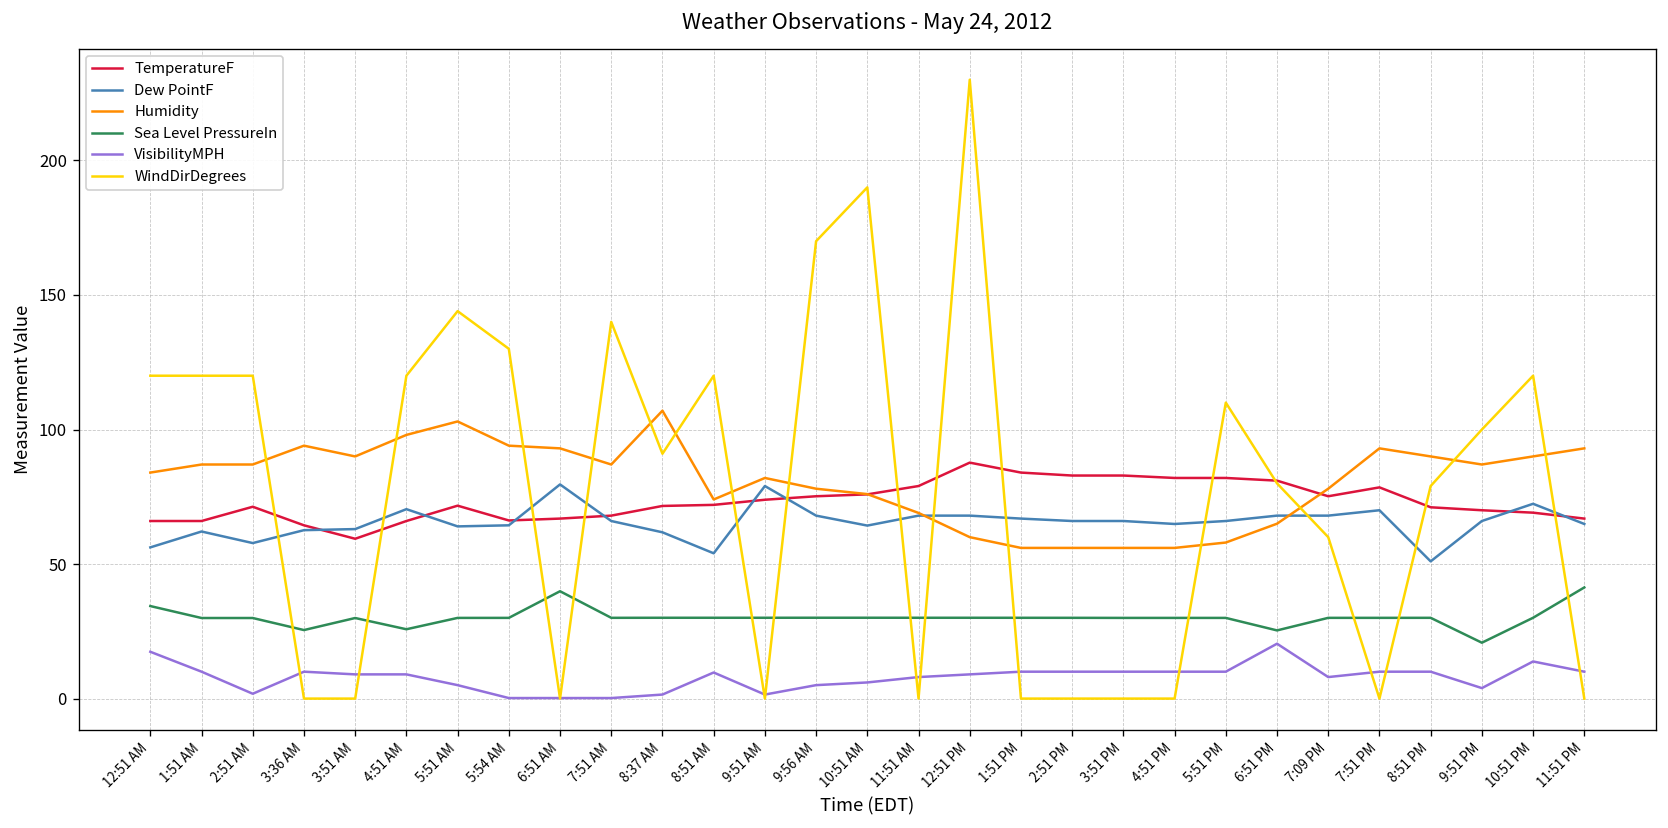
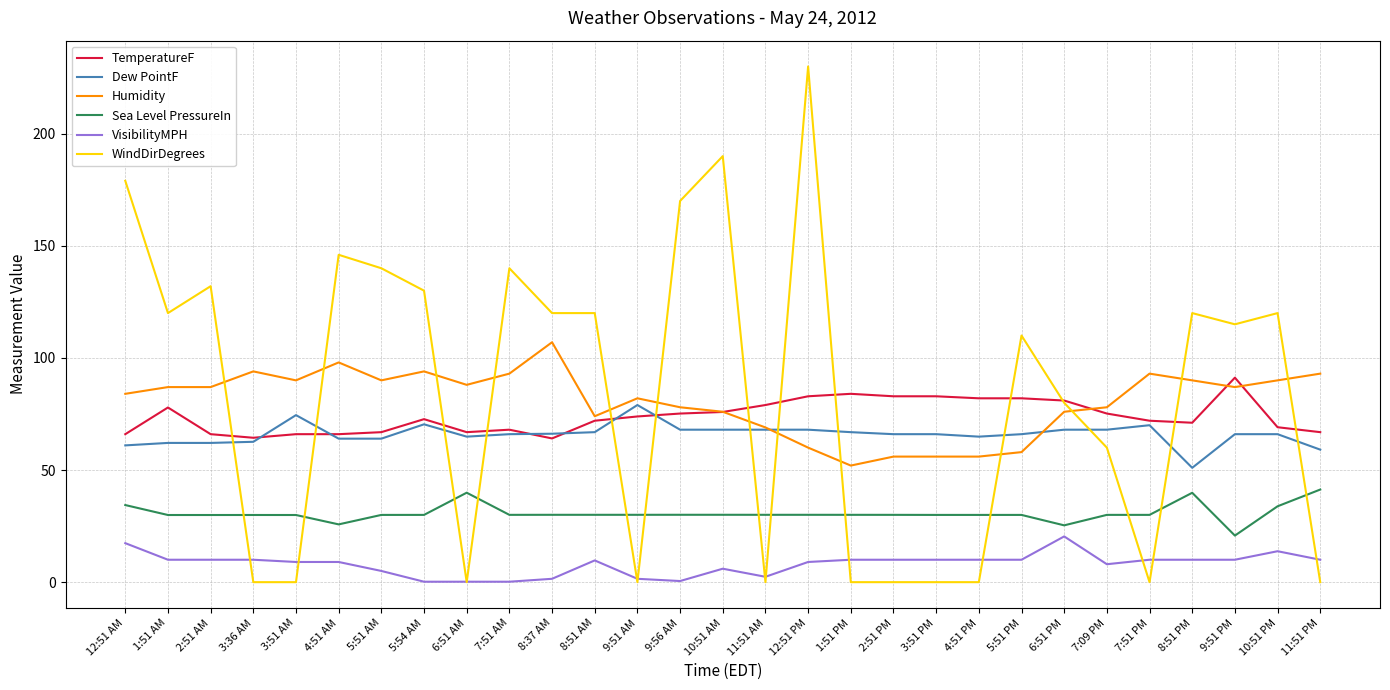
  {
    "TemperatureF": {
      "12:51 AM": 66,
-     "1:51 AM": 66,
-     "2:51 AM": 71,
+     "1:51 AM": 78,
+     "2:51 AM": 66,
      "3:36 AM": 64,
-     "3:51 AM": 59,
+     "3:51 AM": 66,
      "4:51 AM": 66,
-     "5:51 AM": 72,
-     "5:54 AM": 66,
+     "5:51 AM": 67,
+     "5:54 AM": 73,
      "6:51 AM": 67,
      "7:51 AM": 68,
-     "8:37 AM": 72,
+     "8:37 AM": 64,
      "8:51 AM": 72,
      "9:51 AM": 74,
      "9:56 AM": 75,
      "11:51 AM": 79,
-     "12:51 PM": 88,
+     "12:51 PM": 83,
      "1:51 PM": 84,
      "2:51 PM": 83,
      "3:51 PM": 83,
      "4:51 PM": 82,
      "5:51 PM": 82,
      "7:09 PM": 75,
-     "7:51 PM": 79,
+     "7:51 PM": 72,
      "8:51 PM": 71,
-     "9:51 PM": 70,
+     "9:51 PM": 91,
      "10:51 PM": 69,
      "11:51 PM": 67
    },
    "Dew PointF": {
-     "12:51 AM": 56,
+     "12:51 AM": 61,
      "1:51 AM": 62,
-     "2:51 AM": 58,
+     "2:51 AM": 62,
      "3:36 AM": 63,
-     "3:51 AM": 63,
-     "4:51 AM": 70,
+     "3:51 AM": 75,
+     "4:51 AM": 64,
      "5:51 AM": 64,
-     "5:54 AM": 64,
-     "6:51 AM": 80,
+     "5:54 AM": 70,
+     "6:51 AM": 65,
      "7:51 AM": 66,
-     "8:37 AM": 62,
-     "8:51 AM": 54,
+     "8:37 AM": 66,
+     "8:51 AM": 67,
      "9:51 AM": 79,
      "9:56 AM": 68,
-     "10:51 AM": 64,
+     "10:51 AM": 68,
      "12:51 PM": 68,
      "1:51 PM": 67,
      "2:51 PM": 66,
      "3:51 PM": 66,
      "4:51 PM": 65,
      "5:51 PM": 66,
      "6:51 PM": 68,
      "7:09 PM": 68,
      "7:51 PM": 70,
      "8:51 PM": 51,
      "9:51 PM": 66,
-     "10:51 PM": 72,
-     "11:51 PM": 65
+     "10:51 PM": 66,
+     "11:51 PM": 59
    },
    "Humidity": {
      "12:51 AM": 84,
      "1:51 AM": 87,
      "2:51 AM": 87,
      "3:36 AM": 94,
      "3:51 AM": 90,
      "4:51 AM": 98,
-     "5:51 AM": 103,
+     "5:51 AM": 90,
      "5:54 AM": 94,
-     "6:51 AM": 93,
-     "7:51 AM": 87,
+     "6:51 AM": 88,
+     "7:51 AM": 93,
      "8:37 AM": 107,
      "8:51 AM": 74,
      "9:51 AM": 82,
      "9:56 AM": 78,
      "12:51 PM": 60,
-     "1:51 PM": 56,
+     "1:51 PM": 52,
      "2:51 PM": 56,
      "3:51 PM": 56,
      "4:51 PM": 56,
      "5:51 PM": 58,
-     "6:51 PM": 65,
+     "6:51 PM": 76,
      "7:09 PM": 78,
      "7:51 PM": 93,
      "8:51 PM": 90,
      "9:51 PM": 87,
      "10:51 PM": 90,
      "11:51 PM": 93
    },
    "Sea Level PressureIn": {
      "12:51 AM": 34,
      "1:51 AM": 30,
      "2:51 AM": 30,
-     "3:36 AM": 25,
+     "3:36 AM": 30,
      "3:51 AM": 30,
      "4:51 AM": 26,
      "5:51 AM": 30,
      "5:54 AM": 30,
      "6:51 AM": 40,
      "7:51 AM": 30,
      "8:37 AM": 30,
      "8:51 AM": 30,
      "9:51 AM": 30,
      "9:56 AM": 30,
      "10:51 AM": 30,
      "11:51 AM": 30,
      "12:51 PM": 30,
      "1:51 PM": 30,
      "2:51 PM": 30,
      "3:51 PM": 30,
      "4:51 PM": 30,
      "5:51 PM": 30,
      "6:51 PM": 25,
      "7:09 PM": 30,
      "7:51 PM": 30,
-     "8:51 PM": 30,
+     "8:51 PM": 40,
      "9:51 PM": 21,
-     "10:51 PM": 30,
+     "10:51 PM": 34,
      "11:51 PM": 41
    },
    "VisibilityMPH": {
      "12:51 AM": 17,
      "1:51 AM": 10,
-     "2:51 AM": 2,
+     "2:51 AM": 10,
      "3:36 AM": 10,
      "3:51 AM": 9,
      "4:51 AM": 9,
      "5:51 AM": 5,
      "5:54 AM": 0,
      "7:51 AM": 0,
      "8:37 AM": 2,
      "8:51 AM": 10,
      "9:51 AM": 2,
-     "9:56 AM": 5,
+     "9:56 AM": 1,
      "10:51 AM": 6,
-     "11:51 AM": 8,
+     "11:51 AM": 2,
      "12:51 PM": 9,
      "1:51 PM": 10,
      "2:51 PM": 10,
      "3:51 PM": 10,
      "4:51 PM": 10,
      "5:51 PM": 10,
      "6:51 PM": 20,
      "7:09 PM": 8,
      "7:51 PM": 10,
      "8:51 PM": 10,
-     "9:51 PM": 4,
+     "9:51 PM": 10,
      "10:51 PM": 14,
      "11:51 PM": 10
    },
    "WindDirDegrees": {
-     "12:51 AM": 120,
+     "12:51 AM": 179,
      "1:51 AM": 120,
-     "2:51 AM": 120,
+     "2:51 AM": 132,
      "3:36 AM": 0,
      "3:51 AM": 0,
-     "4:51 AM": 120,
-     "5:51 AM": 144,
+     "4:51 AM": 146,
+     "5:51 AM": 140,
      "5:54 AM": 130,
      "7:51 AM": 140,
-     "8:37 AM": 91,
+     "8:37 AM": 120,
      "8:51 AM": 120,
      "9:51 AM": 0,
      "9:56 AM": 170,
      "10:51 AM": 190,
      "11:51 AM": 0,
      "12:51 PM": 230,
      "1:51 PM": 0,
      "2:51 PM": 0,
      "3:51 PM": 0,
      "4:51 PM": 0,
      "5:51 PM": 110,
      "7:09 PM": 60,
      "7:51 PM": 0,
-     "8:51 PM": 79,
-     "9:51 PM": 100,
+     "8:51 PM": 120,
+     "9:51 PM": 115,
      "10:51 PM": 120,
      "11:51 PM": 0
    }
  }
